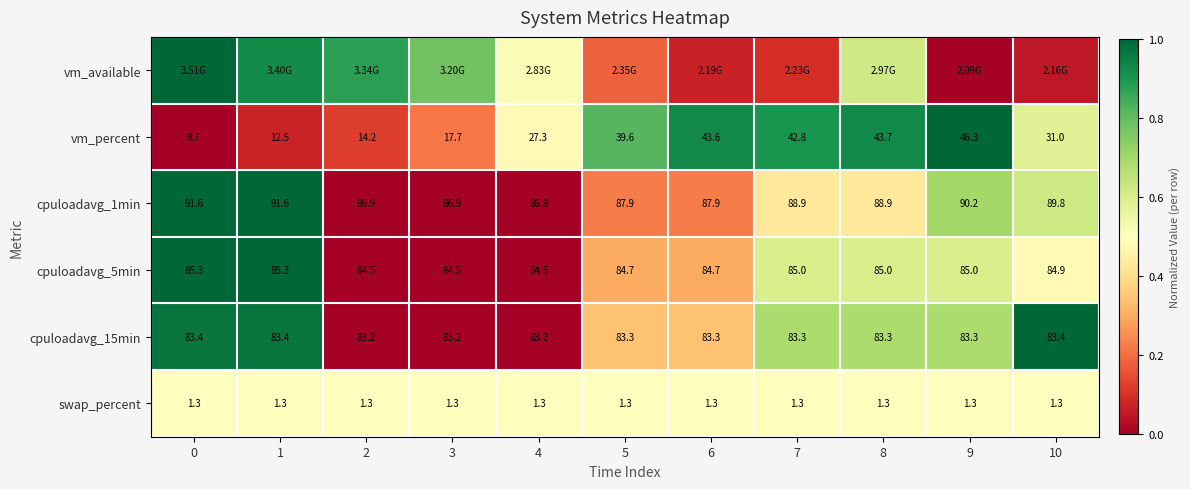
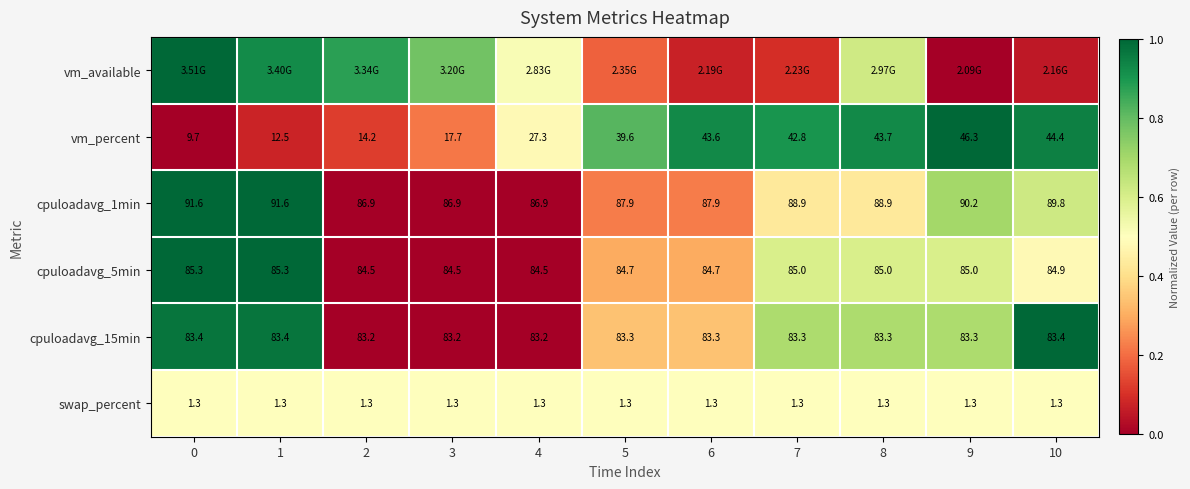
  {
    "vm_available": {
      "0": "3.51G",
      "1": "3.40G",
      "2": "3.34G",
      "3": "3.20G",
      "4": "2.83G",
      "5": "2.35G",
      "6": "2.19G",
      "7": "2.23G",
      "8": "2.97G",
      "9": "2.09G",
      "10": "2.16G"
    },
    "vm_percent": {
      "0": "9.7",
      "1": "12.5",
      "2": "14.2",
      "3": "17.7",
      "4": "27.3",
      "5": "39.6",
      "6": "43.6",
      "7": "42.8",
      "8": "43.7",
      "9": "46.3",
-     "10": "31.0"
+     "10": "44.4"
    },
    "cpuloadavg_1min": {
      "0": "91.6",
      "1": "91.6",
      "2": "86.9",
      "3": "86.9",
      "4": "86.9",
      "5": "87.9",
      "6": "87.9",
      "7": "88.9",
      "8": "88.9",
      "9": "90.2",
      "10": "89.8"
    },
    "cpuloadavg_5min": {
      "0": "85.3",
      "1": "85.3",
      "2": "84.5",
      "3": "84.5",
      "4": "84.5",
      "5": "84.7",
      "6": "84.7",
      "7": "85.0",
      "8": "85.0",
      "9": "85.0",
      "10": "84.9"
    },
    "cpuloadavg_15min": {
      "0": "83.4",
      "1": "83.4",
      "2": "83.2",
      "3": "83.2",
      "4": "83.2",
      "5": "83.3",
      "6": "83.3",
      "7": "83.3",
      "8": "83.3",
      "9": "83.3",
      "10": "83.4"
    },
    "swap_percent": {
      "0": "1.3",
      "1": "1.3",
      "2": "1.3",
      "3": "1.3",
      "4": "1.3",
      "5": "1.3",
      "6": "1.3",
      "7": "1.3",
      "8": "1.3",
      "9": "1.3",
      "10": "1.3"
    }
  }
